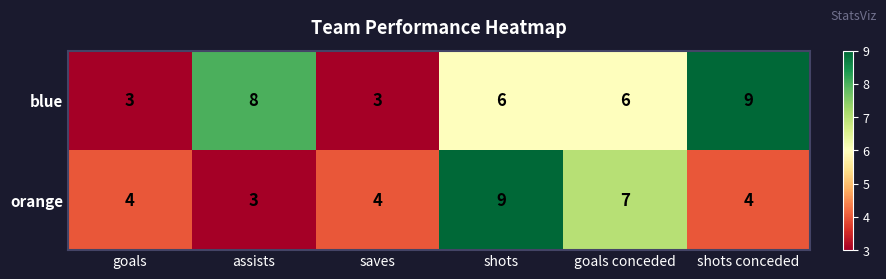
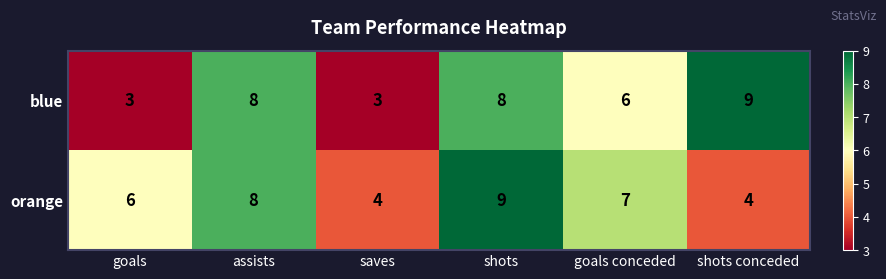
  {
    "blue": {
      "goals": 3,
      "assists": 8,
      "saves": 3,
-     "shots": 6,
+     "shots": 8,
      "goals conceded": 6,
      "shots conceded": 9
    },
    "orange": {
-     "goals": 4,
-     "assists": 3,
+     "goals": 6,
+     "assists": 8,
      "saves": 4,
      "shots": 9,
      "goals conceded": 7,
      "shots conceded": 4
    }
  }
